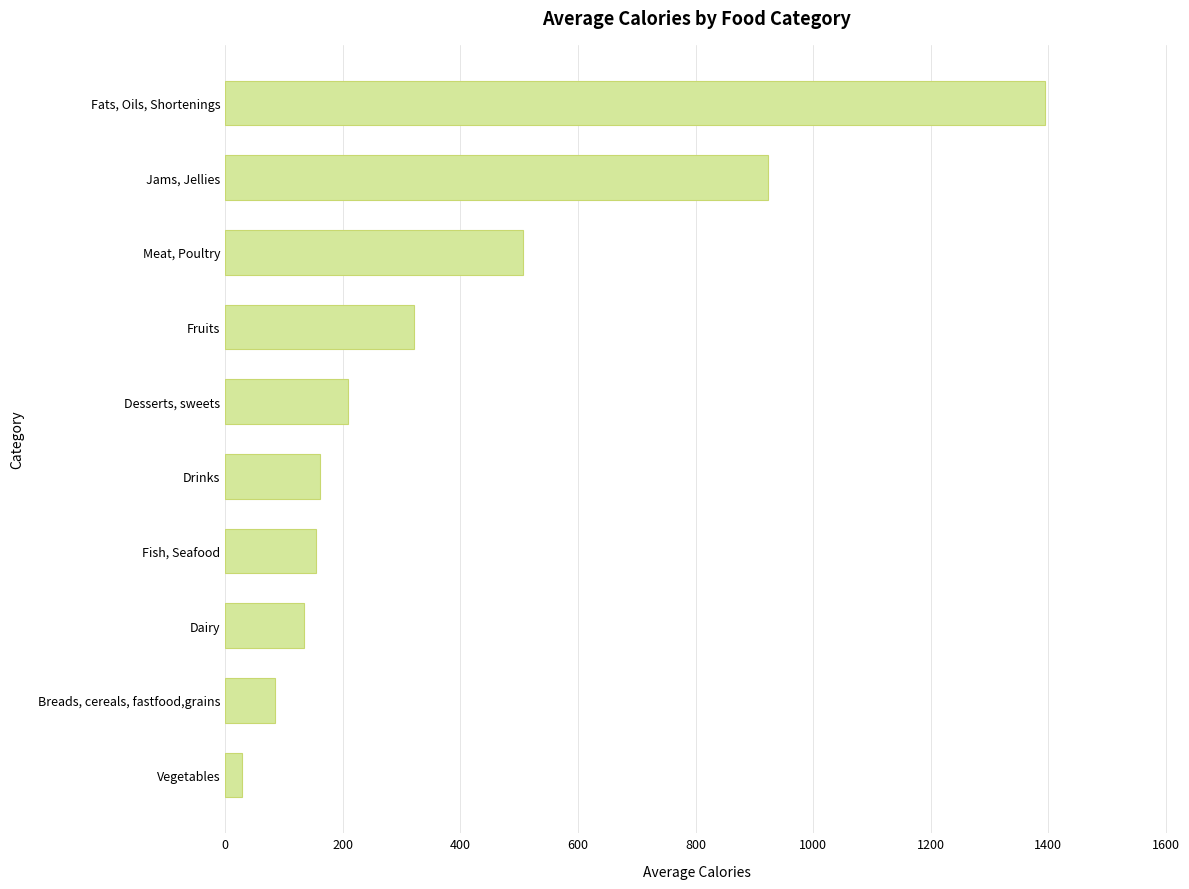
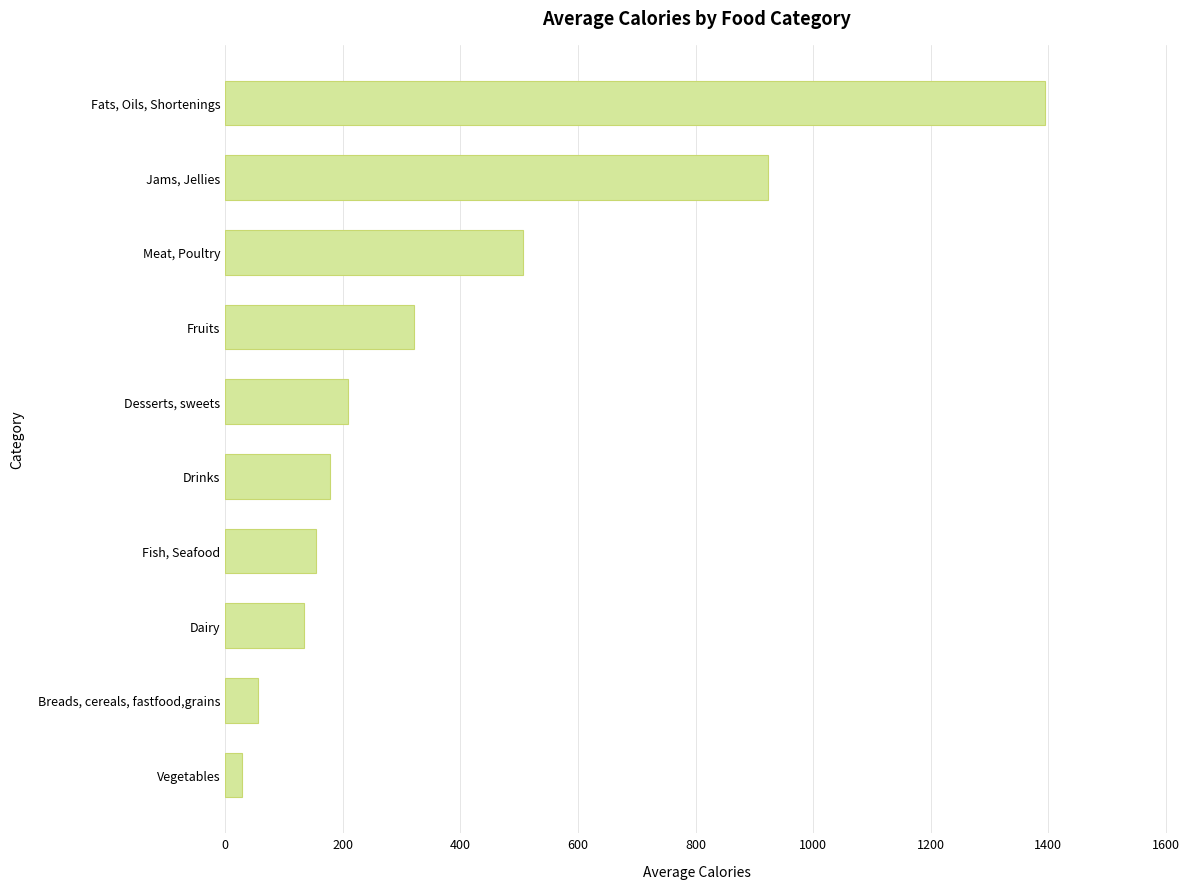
  {
    "Fats, Oils, Shortenings": 1390,
    "Jams, Jellies": 920,
    "Meat, Poultry": 510,
    "Fruits": 320,
    "Desserts, sweets": 210,
-   "Drinks": 160,
+   "Drinks": 180,
    "Fish, Seafood": 150,
    "Dairy": 130,
-   "Breads, cereals, fastfood,grains": 90,
+   "Breads, cereals, fastfood,grains": 60,
    "Vegetables": 30
  }
